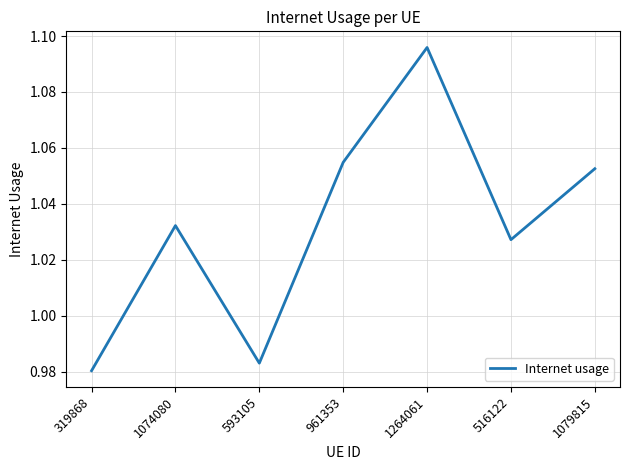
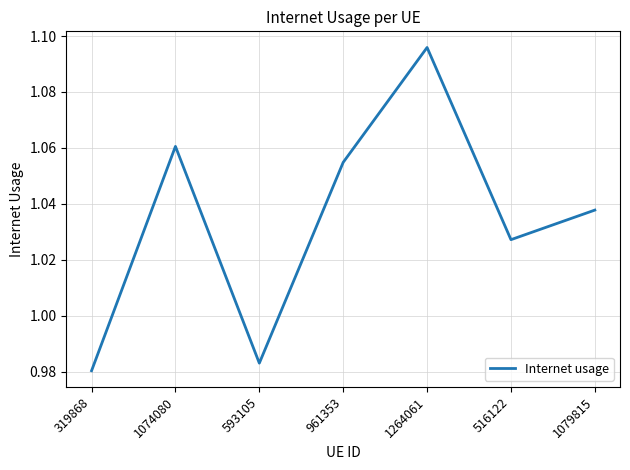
  {
    "319868": 0.980,
-   "1074080": 1.032,
+   "1074080": 1.061,
    "593105": 0.983,
    "961353": 1.055,
    "1264061": 1.096,
    "516122": 1.027,
-   "1079815": 1.053
+   "1079815": 1.038
  }
